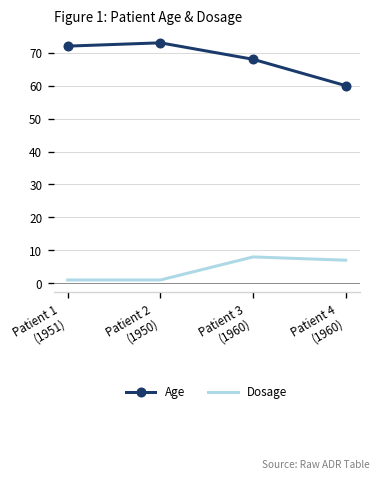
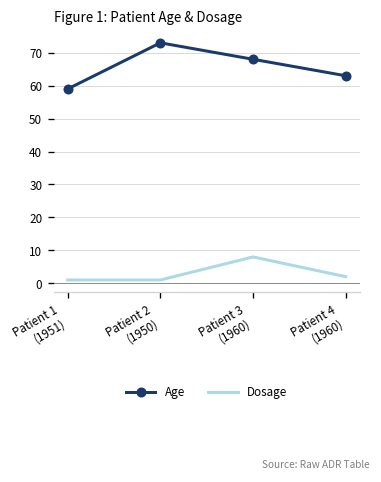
  {
    "Age": {
-     "Patient 1 (1951)": 72,
+     "Patient 1 (1951)": 59,
      "Patient 2 (1950)": 73,
      "Patient 3 (1960)": 68,
-     "Patient 4 (1960)": 60
+     "Patient 4 (1960)": 63
    },
    "Dosage": {
      "Patient 1 (1951)": 1,
      "Patient 2 (1950)": 1,
      "Patient 3 (1960)": 8,
-     "Patient 4 (1960)": 7
+     "Patient 4 (1960)": 2
    }
  }
